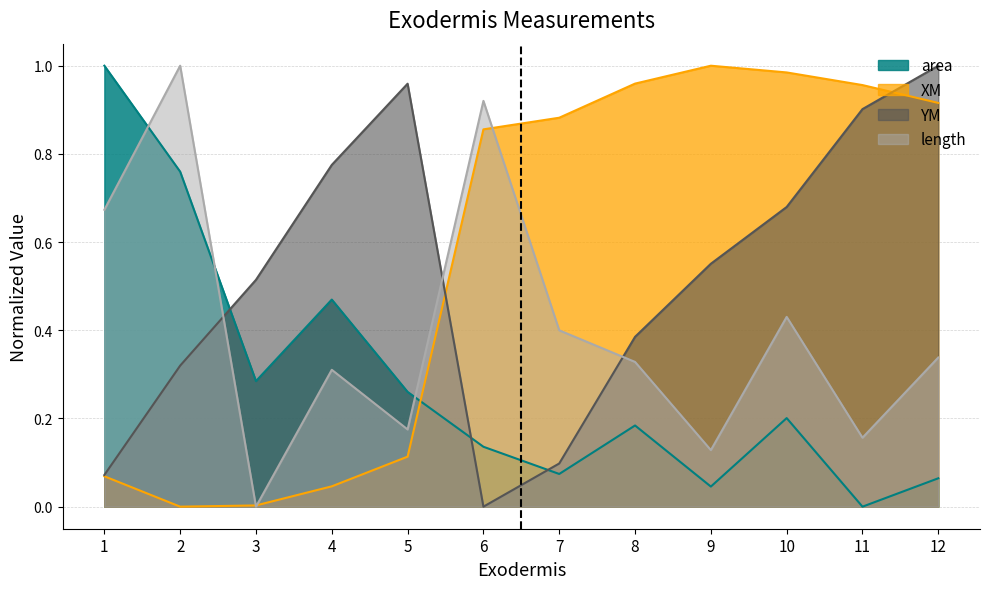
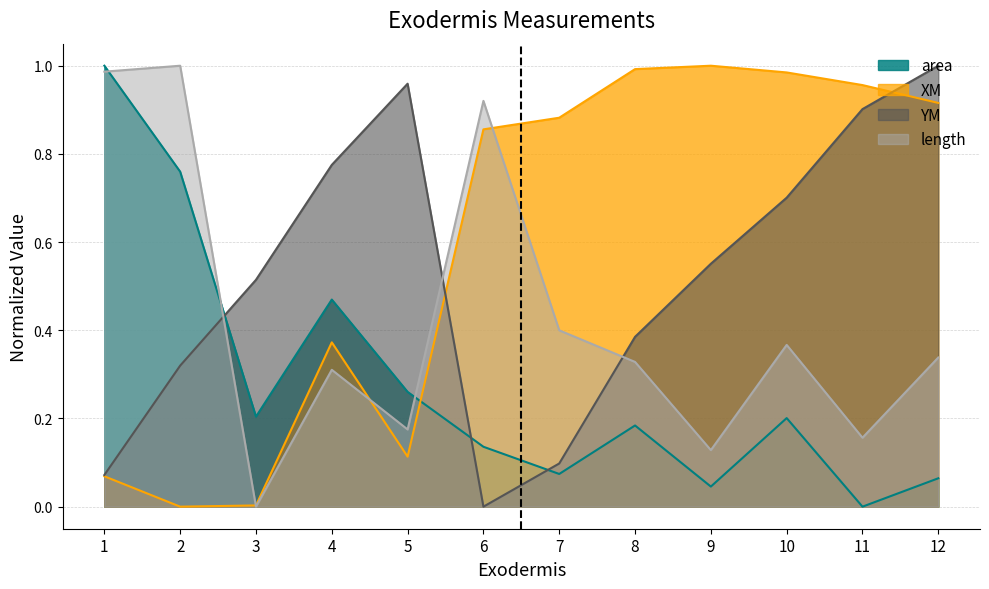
  {
    "area": {
      "1": 1.00,
      "2": 0.76,
-     "3": 0.28,
+     "3": 0.20,
      "4": 0.47,
      "5": 0.26,
      "6": 0.14,
      "7": 0.07,
      "8": 0.18,
      "9": 0.05,
      "10": 0.20,
      "11": 0.00,
      "12": 0.06
    },
    "XM": {
      "2": 0.00,
-     "4": 0.05,
+     "4": 0.37,
      "5": 0.11,
      "6": 0.86,
      "7": 0.88,
-     "8": 0.96,
+     "8": 0.99,
      "9": 1.00,
      "10": 0.98,
      "11": 0.96,
      "12": 0.92
    },
    "YM": {
      "2": 0.32,
      "3": 0.51,
      "4": 0.78,
      "5": 0.96,
      "6": 0.00,
      "7": 0.10,
      "8": 0.39,
      "9": 0.55,
-     "10": 0.68,
+     "10": 0.70,
      "11": 0.90,
      "12": 1.00
    },
    "length": {
-     "1": 0.67,
+     "1": 0.99,
      "2": 1.00,
      "4": 0.31,
      "5": 0.18,
      "6": 0.92,
      "7": 0.40,
      "8": 0.33,
      "9": 0.13,
-     "10": 0.43,
+     "10": 0.37,
      "11": 0.16,
      "12": 0.34
    }
  }
